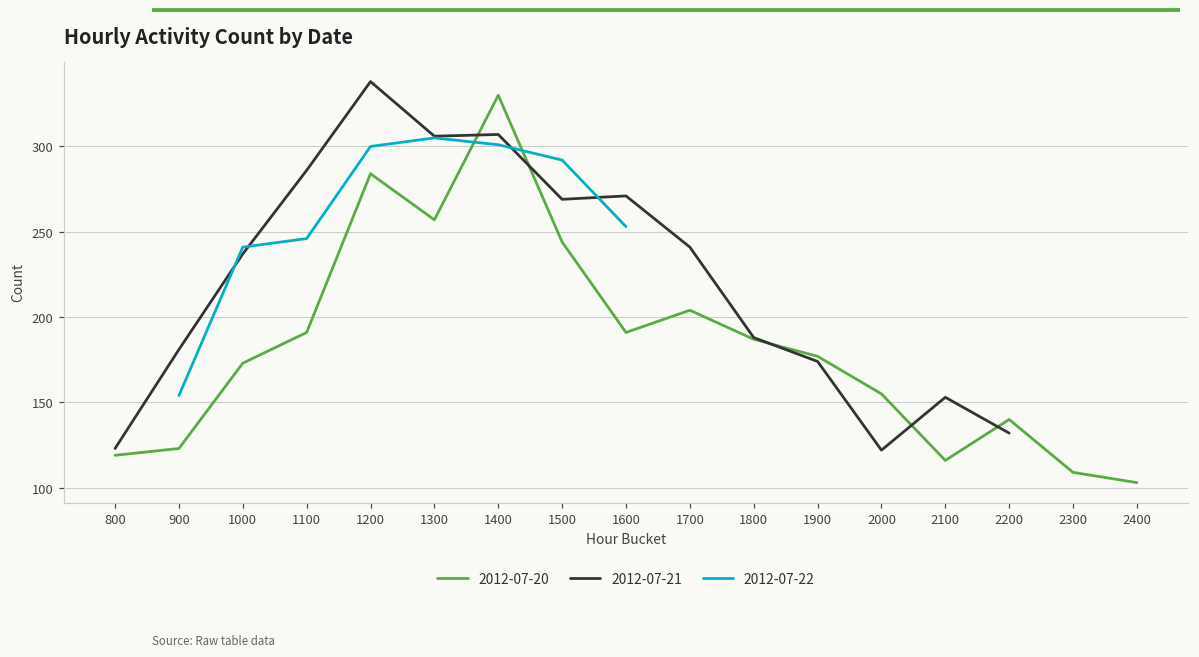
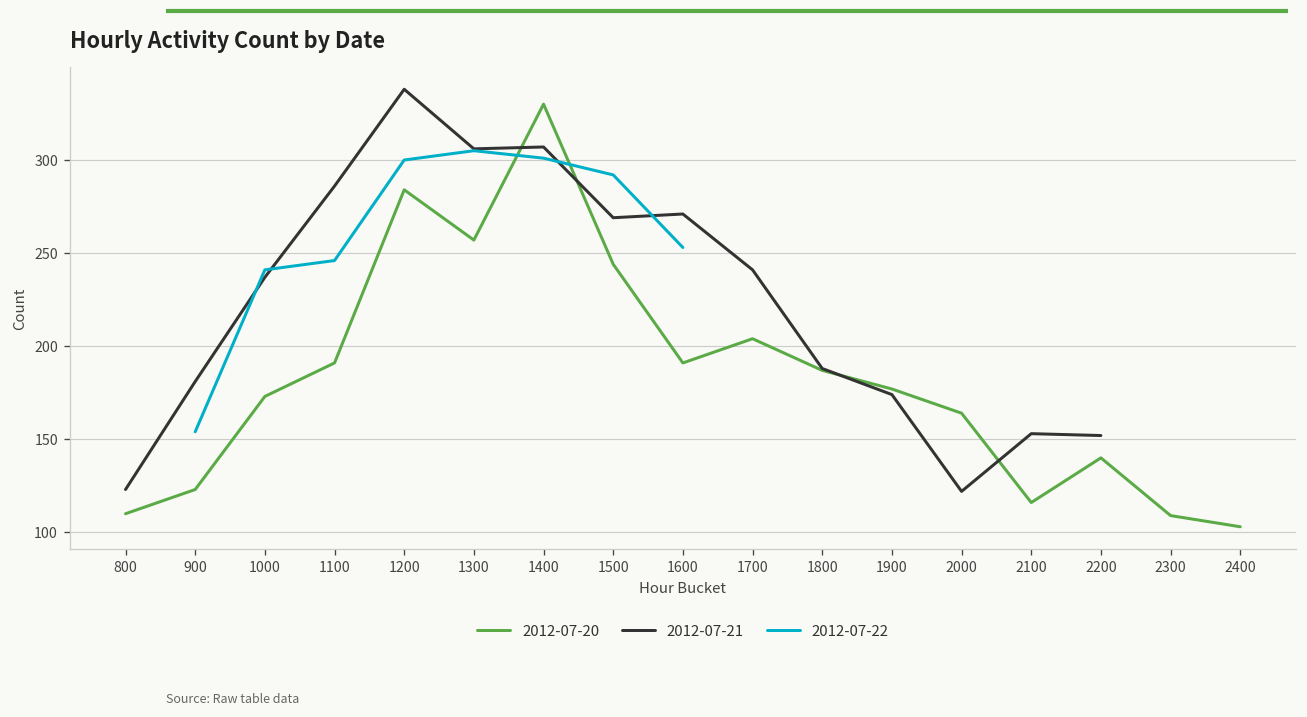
  {
    "2012-07-20": {
-     "800": 119,
+     "800": 110,
      "900": 123,
      "1000": 173,
      "1100": 191,
      "1200": 284,
      "1300": 257,
      "1400": 330,
      "1500": 244,
      "1600": 191,
      "1700": 204,
      "1900": 177,
-     "2000": 155,
+     "2000": 164,
      "2100": 116,
      "2200": 140,
      "2300": 109,
      "2400": 103
    },
    "2012-07-21": {
      "800": 123,
      "900": 181,
      "1000": 237,
      "1100": 286,
      "1200": 338,
      "1400": 307,
      "1500": 269,
      "1600": 271,
      "1700": 241,
      "1900": 174,
      "2000": 122,
      "2100": 153,
-     "2200": 132
+     "2200": 152
    },
    "2012-07-22": {
      "900": 154,
      "1000": 241,
      "1100": 246,
      "1200": 300,
      "1400": 301,
      "1500": 292,
      "1600": 253
    }
  }
